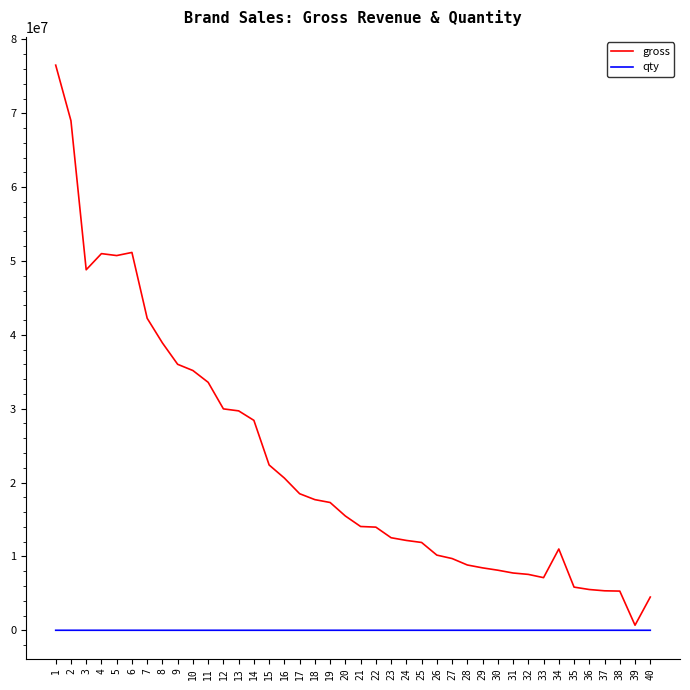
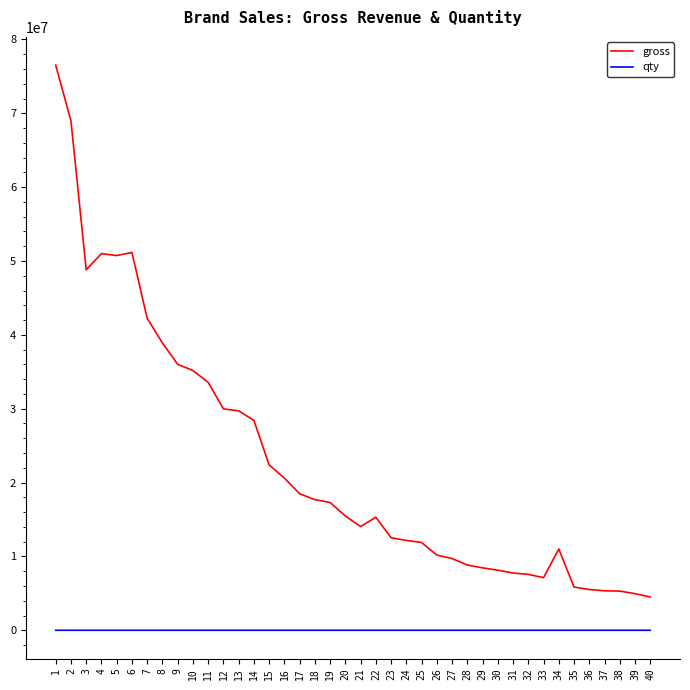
  {
    "gross": {
      "1": 77000000,
      "2": 69000000,
      "3": 49000000,
      "4": 51000000,
      "5": 51000000,
      "6": 51000000,
      "7": 42000000,
      "8": 39000000,
      "9": 36000000,
      "10": 35000000,
      "11": 34000000,
      "12": 30000000,
      "13": 30000000,
      "14": 28000000,
      "15": 22000000,
      "16": 21000000,
      "17": 18000000,
      "18": 18000000,
      "19": 17000000,
      "20": 15000000,
      "21": 14000000,
-     "22": 14000000,
+     "22": 15000000,
      "23": 13000000,
      "24": 12000000,
      "25": 12000000,
      "26": 10000000,
      "27": 10000000,
      "28": 9000000,
      "29": 8000000,
      "30": 8000000,
      "31": 8000000,
      "32": 8000000,
      "33": 7000000,
      "34": 11000000,
      "35": 6000000,
      "36": 6000000,
      "37": 5000000,
      "38": 5000000,
-     "39": 1000000,
+     "39": 5000000,
      "40": 5000000
    },
    "qty": {
      "1": 0,
      "2": 0,
      "3": 0,
      "4": 0,
      "5": 0,
      "6": 0,
      "7": 0,
      "8": 0,
      "9": 0,
      "10": 0,
      "11": 0,
      "12": 0,
      "13": 0,
      "14": 0,
      "15": 0,
      "16": 0,
      "17": 0,
      "18": 0,
      "19": 0,
      "20": 0,
      "21": 0,
      "22": 0,
      "23": 0,
      "24": 0,
      "25": 0,
      "26": 0,
      "27": 0,
      "28": 0,
      "29": 0,
      "30": 0,
      "31": 0,
      "32": 0,
      "33": 0,
      "34": 0,
      "35": 0,
      "36": 0,
      "37": 0,
      "38": 0,
      "39": 0,
      "40": 0
    }
  }
